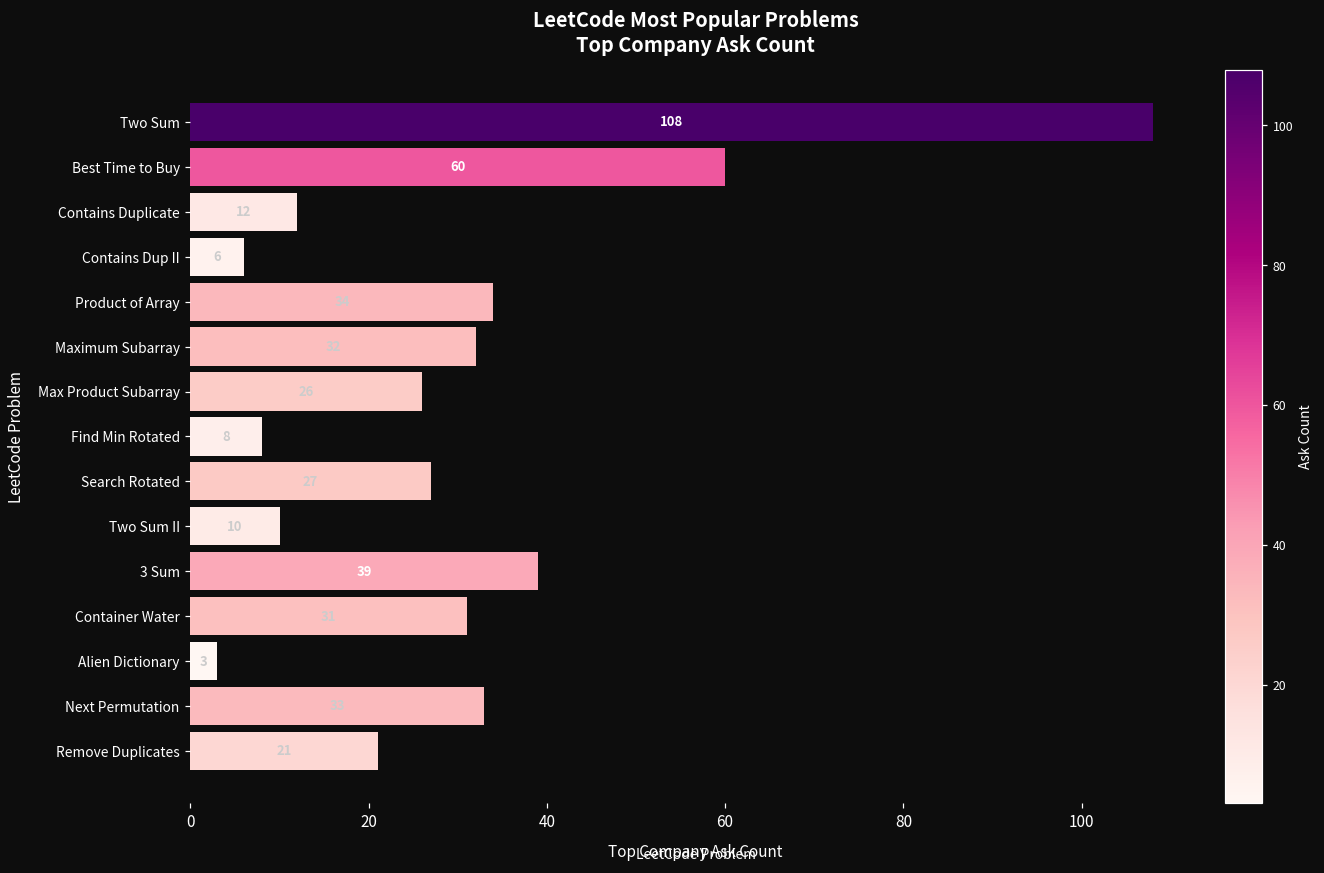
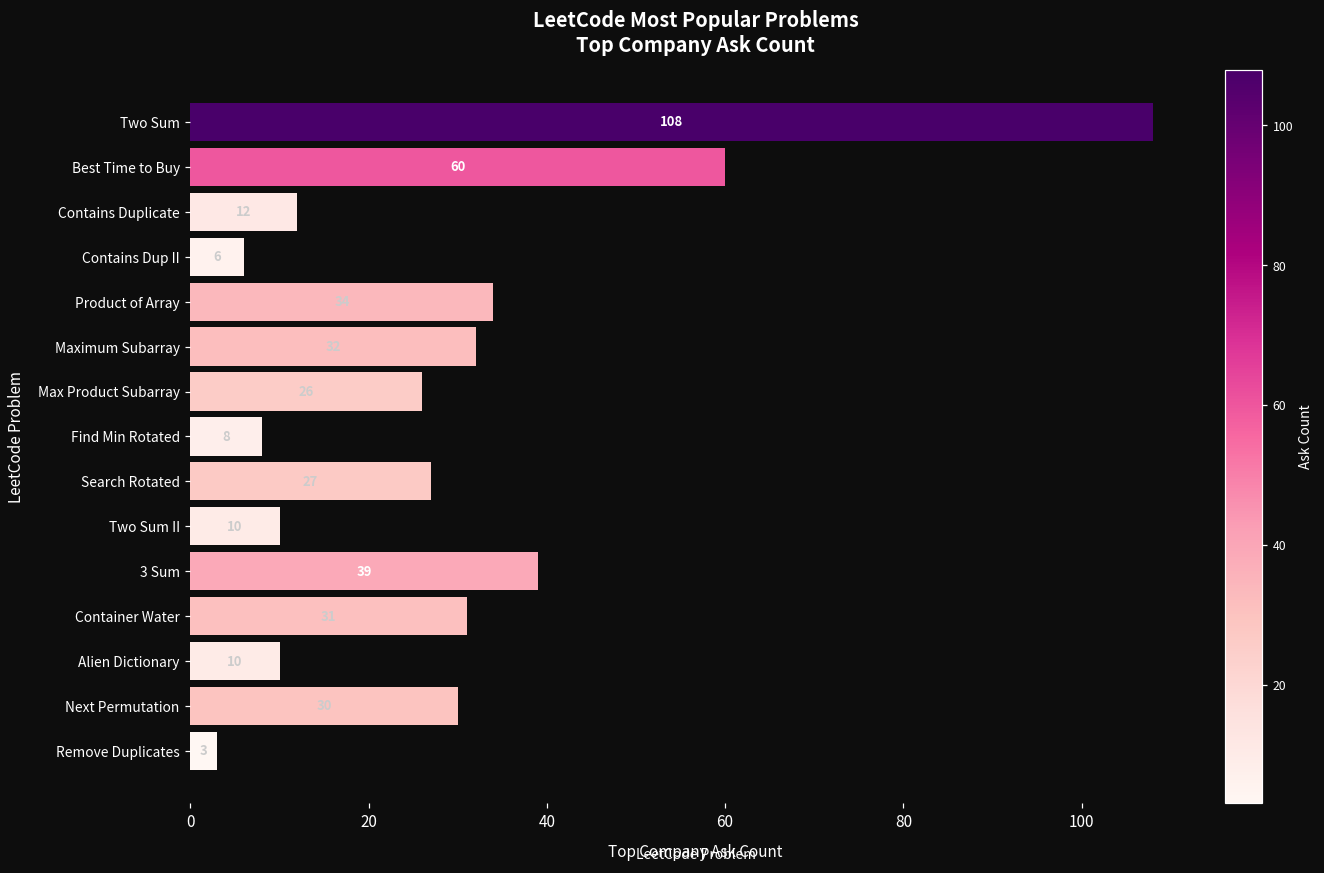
  {
    "Two Sum": 108,
    "Best Time to Buy": 60,
    "Contains Duplicate": 12,
    "Contains Dup II": 6,
    "Maximum Subarray": 32,
    "Max Product Subarray": 26,
    "Find Min Rotated": 8,
    "Search Rotated": 27,
    "Two Sum II": 10,
    "3 Sum": 39,
    "Container Water": 31,
-   "Alien Dictionary": 3,
-   "Next Permutation": 33,
-   "Remove Duplicates": 21
+   "Alien Dictionary": 10,
+   "Next Permutation": 30,
+   "Remove Duplicates": 3
  }
